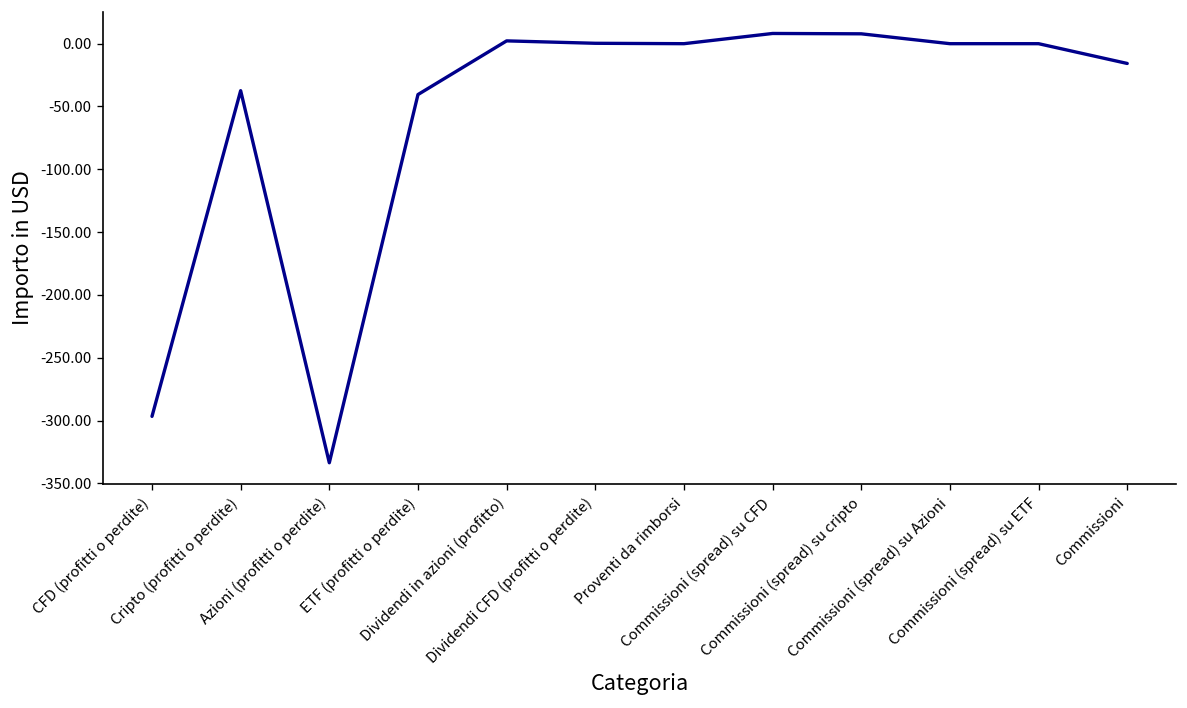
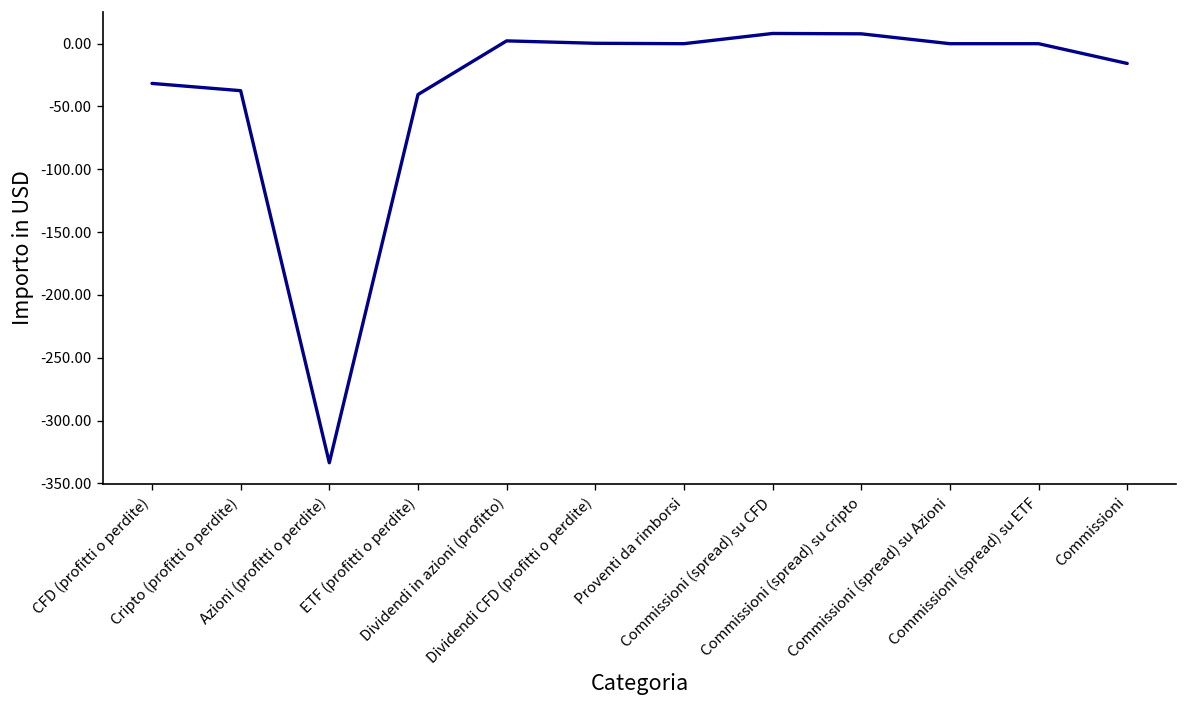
  {
-   "CFD (profitti o perdite)": -297,
+   "CFD (profitti o perdite)": -32,
    "Cripto (profitti o perdite)": -37,
    "Azioni (profitti o perdite)": -334,
    "ETF (profitti o perdite)": -40,
    "Dividendi in azioni (profitto)": 2,
    "Dividendi CFD (profitti o perdite)": 0,
    "Proventi da rimborsi": 0,
    "Commissioni (spread) su CFD": 8,
    "Commissioni (spread) su cripto": 8,
    "Commissioni (spread) su Azioni": 0,
    "Commissioni (spread) su ETF": 0,
    "Commissioni": -16
  }
